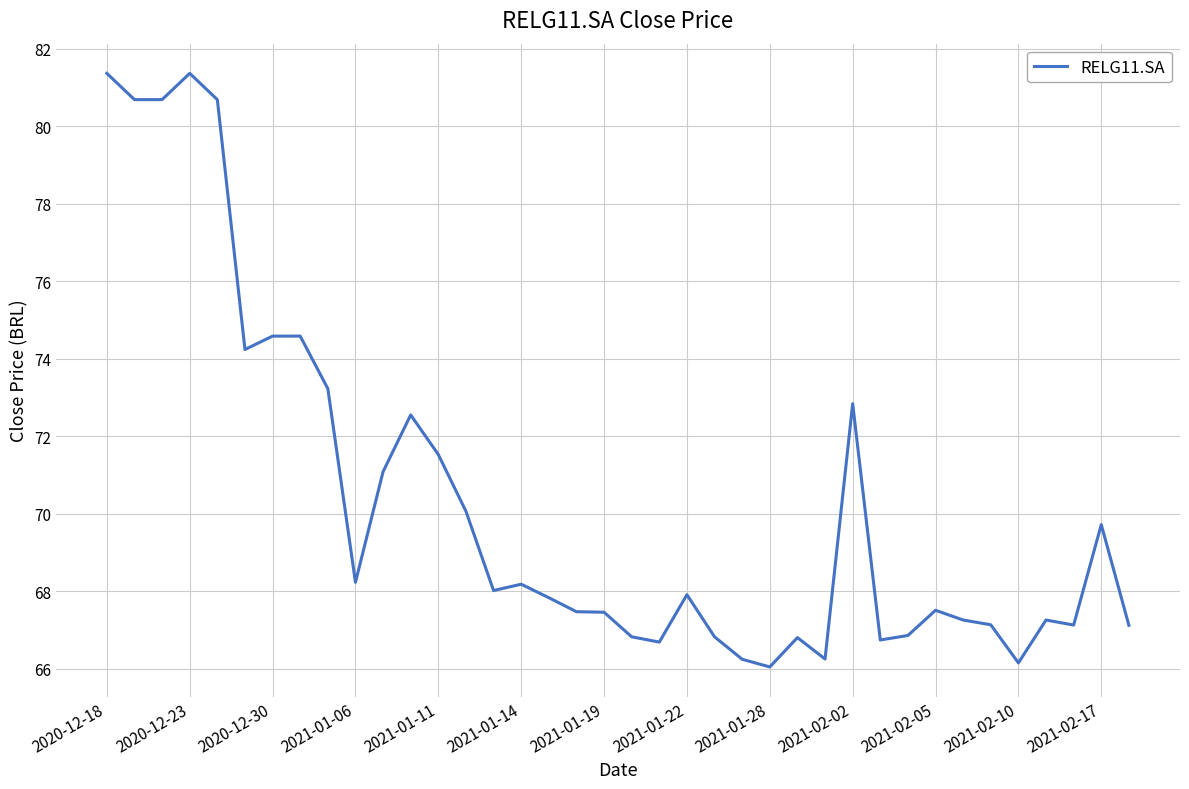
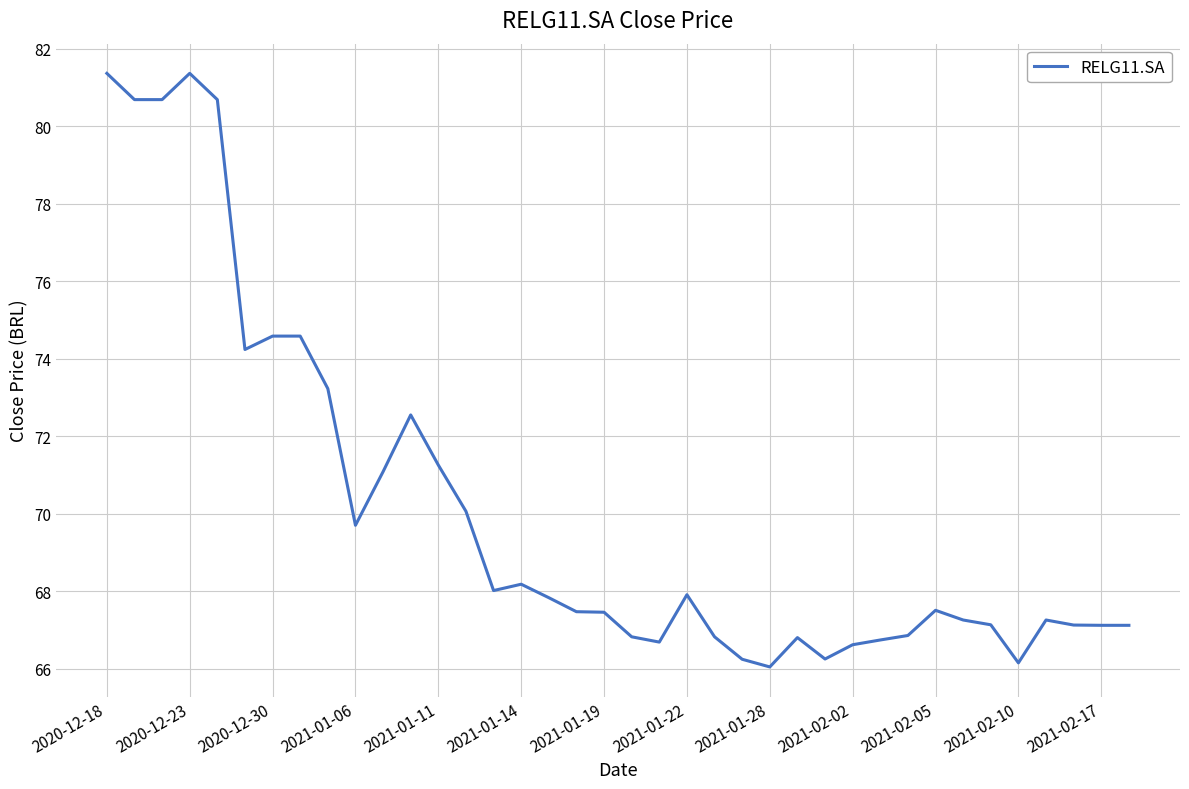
  {
    "2020-12-18": 81.4,
    "2020-12-23": 81.4,
    "2020-12-30": 74.6,
-   "2021-01-06": 68.2,
-   "2021-01-11": 71.5,
+   "2021-01-06": 69.7,
+   "2021-01-11": 71.3,
    "2021-01-14": 68.2,
    "2021-01-19": 67.5,
    "2021-01-22": 67.9,
    "2021-01-28": 66.0,
-   "2021-02-02": 72.8,
+   "2021-02-02": 66.6,
    "2021-02-05": 67.5,
    "2021-02-10": 66.2,
-   "2021-02-17": 69.7
+   "2021-02-17": 67.1
  }
